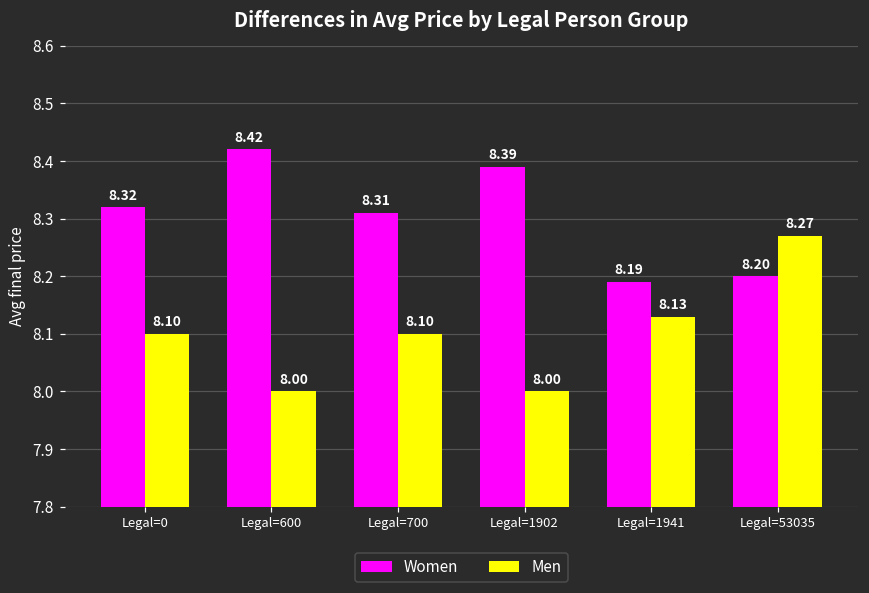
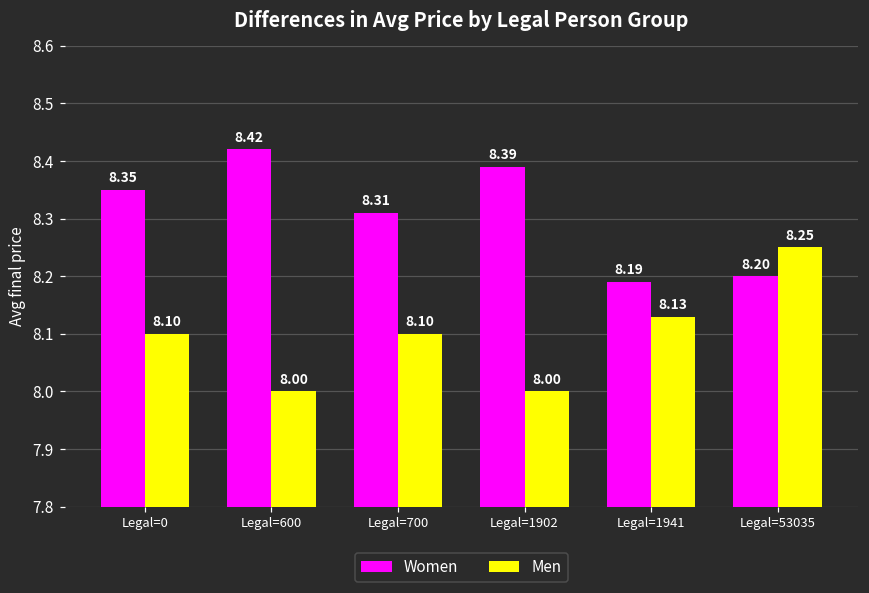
  {
    "Women": {
-     "Legal=0": 8.32,
+     "Legal=0": 8.35,
      "Legal=600": 8.42,
      "Legal=700": 8.31,
      "Legal=1902": 8.39,
      "Legal=1941": 8.19,
      "Legal=53035": 8.20
    },
    "Men": {
      "Legal=0": 8.10,
      "Legal=600": 8.00,
      "Legal=700": 8.10,
      "Legal=1902": 8.00,
      "Legal=1941": 8.13,
-     "Legal=53035": 8.27
+     "Legal=53035": 8.25
    }
  }
